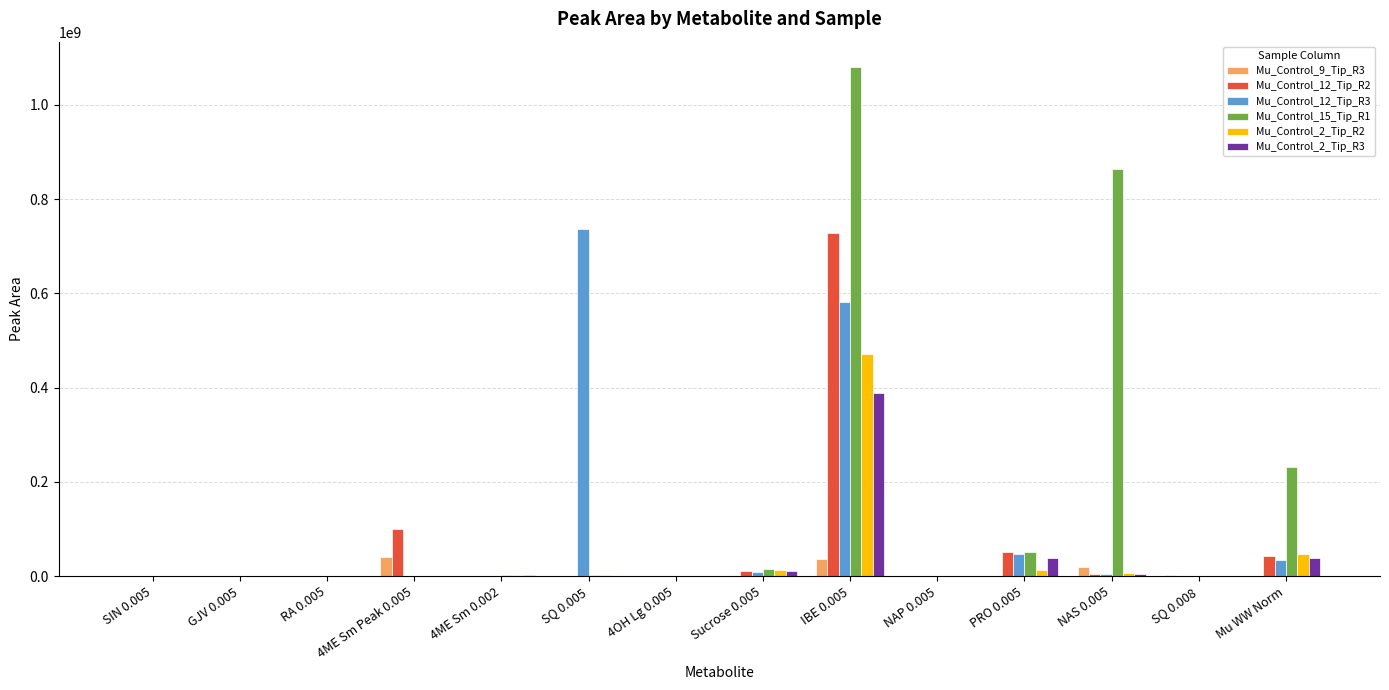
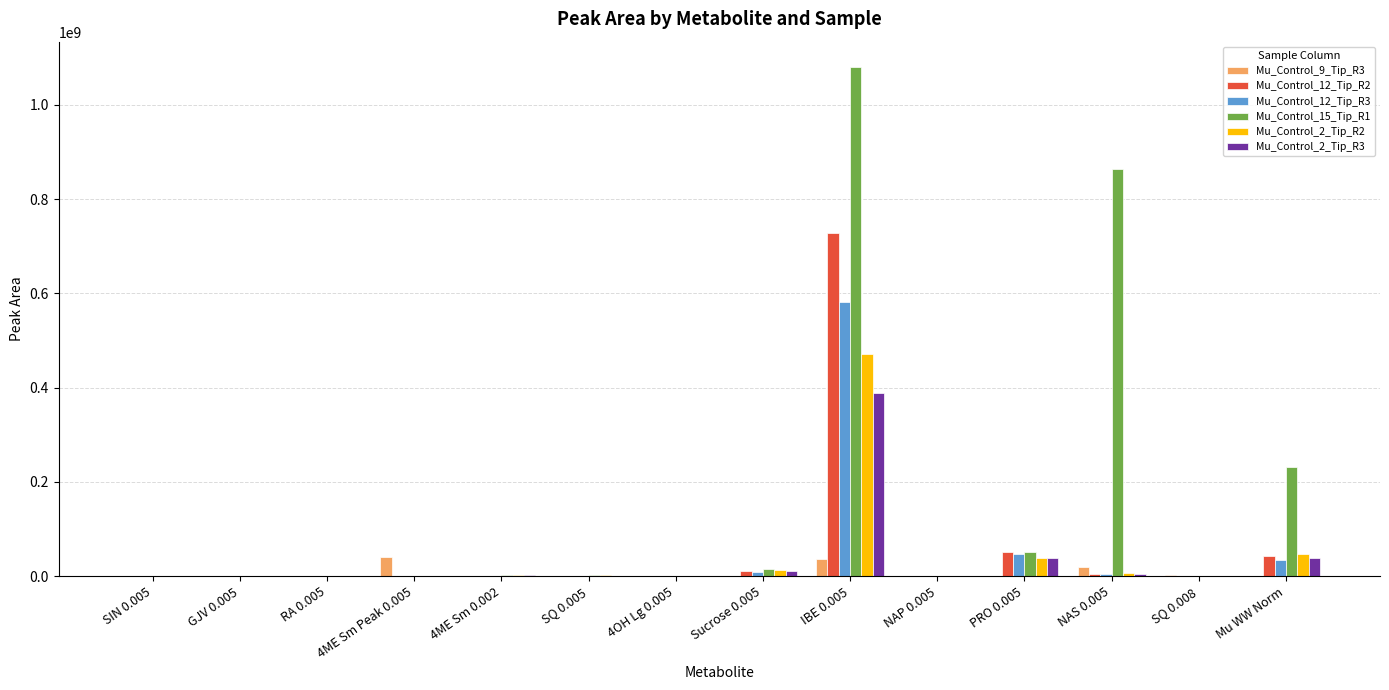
  {
    "Mu_Control_9_Tip_R3": {
      "4ME Sm Peak 0.005": 40000000,
      "4ME Sm 0.002": 0,
      "SQ 0.005": 0,
      "4OH Lg 0.005": 0,
      "Sucrose 0.005": 0,
      "IBE 0.005": 40000000,
      "NAP 0.005": 0,
      "PRO 0.005": 0,
      "NAS 0.005": 20000000,
      "Mu WW Norm": 0
    },
    "Mu_Control_12_Tip_R2": {
      "RA 0.005": 0,
-     "4ME Sm Peak 0.005": 100000000,
+     "4ME Sm Peak 0.005": 0,
      "Sucrose 0.005": 10000000,
      "IBE 0.005": 730000000,
      "NAP 0.005": 0,
      "PRO 0.005": 50000000,
      "Mu WW Norm": 40000000
    },
    "Mu_Control_12_Tip_R3": {
      "GJV 0.005": 0,
      "4ME Sm Peak 0.005": 0,
-     "SQ 0.005": 740000000,
+     "SQ 0.005": 0,
      "Sucrose 0.005": 10000000,
      "IBE 0.005": 580000000,
      "NAP 0.005": 0,
      "PRO 0.005": 50000000,
      "Mu WW Norm": 30000000
    },
    "Mu_Control_15_Tip_R1": {
      "RA 0.005": 0,
      "4ME Sm Peak 0.005": 0,
      "Sucrose 0.005": 20000000,
      "IBE 0.005": 1080000000,
      "NAP 0.005": 0,
      "PRO 0.005": 50000000,
      "NAS 0.005": 860000000,
      "Mu WW Norm": 230000000
    },
    "Mu_Control_2_Tip_R2": {
      "RA 0.005": 0,
      "4ME Sm Peak 0.005": 0,
      "Sucrose 0.005": 10000000,
      "IBE 0.005": 470000000,
      "NAP 0.005": 0,
-     "PRO 0.005": 10000000,
+     "PRO 0.005": 40000000,
      "NAS 0.005": 10000000,
      "Mu WW Norm": 50000000
    },
    "Mu_Control_2_Tip_R3": {
      "GJV 0.005": 0,
      "4ME Sm Peak 0.005": 0,
      "Sucrose 0.005": 10000000,
      "IBE 0.005": 390000000,
      "NAP 0.005": 0,
      "PRO 0.005": 40000000,
      "Mu WW Norm": 40000000
    }
  }
